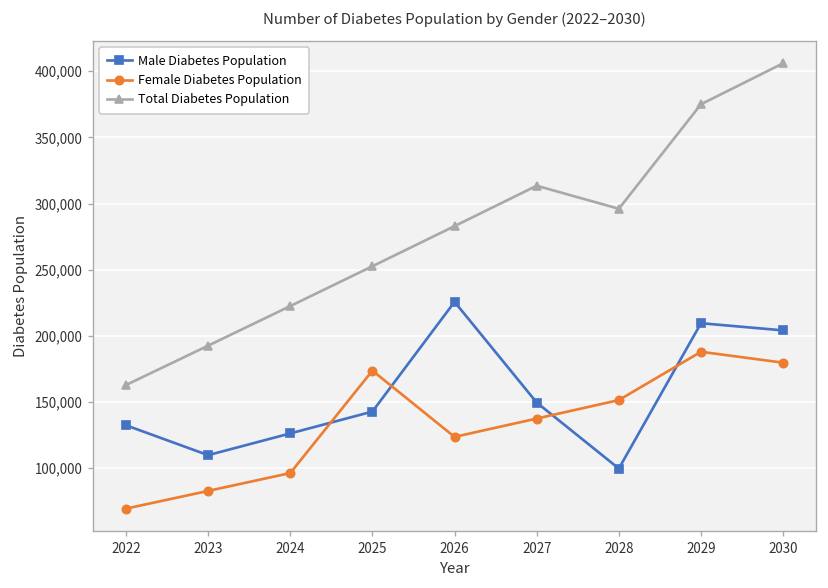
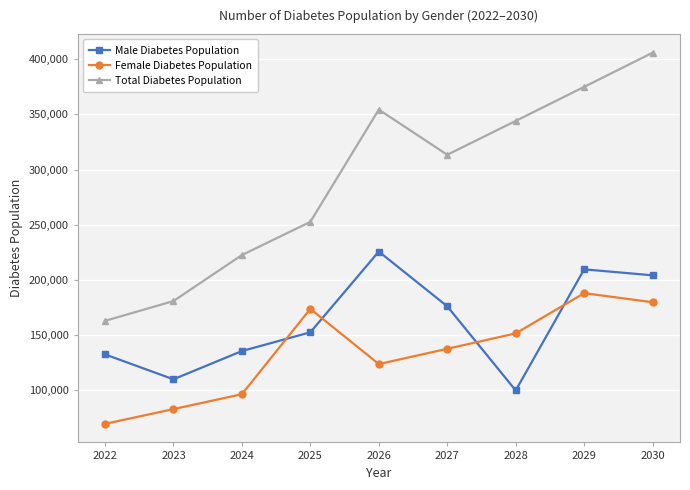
  {
    "Male Diabetes Population": {
      "2022": "132,000",
      "2023": "110,000",
-     "2024": "126,000",
-     "2025": "143,000",
+     "2024": "135,000",
+     "2025": "152,000",
      "2026": "226,000",
-     "2027": "150,000",
+     "2027": "176,000",
      "2028": "100,000",
      "2029": "210,000",
      "2030": "204,000"
    },
    "Female Diabetes Population": {
      "2022": "69,000",
      "2023": "83,000",
      "2024": "96,000",
      "2025": "174,000",
      "2026": "124,000",
      "2027": "137,000",
      "2028": "151,000",
      "2029": "188,000",
      "2030": "180,000"
    },
    "Total Diabetes Population": {
      "2022": "163,000",
-     "2023": "193,000",
+     "2023": "181,000",
      "2024": "222,000",
      "2025": "253,000",
-     "2026": "283,000",
+     "2026": "354,000",
      "2027": "313,000",
-     "2028": "296,000",
+     "2028": "344,000",
      "2029": "375,000",
      "2030": "406,000"
    }
  }
